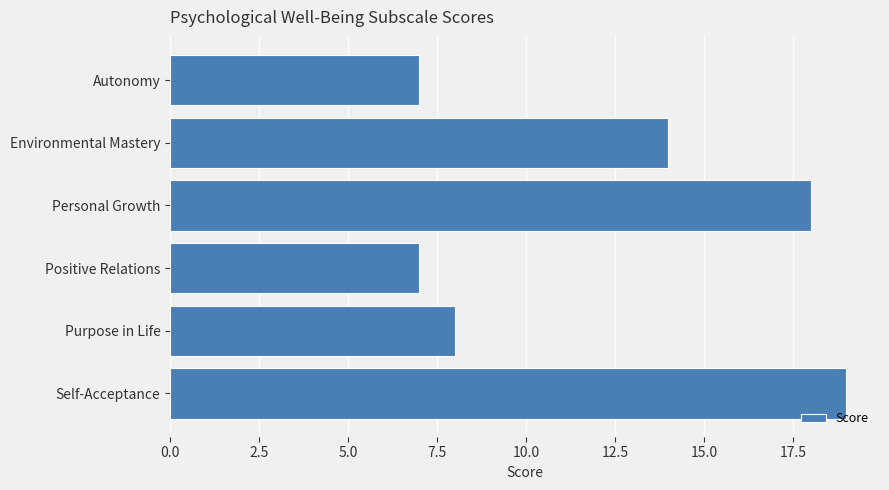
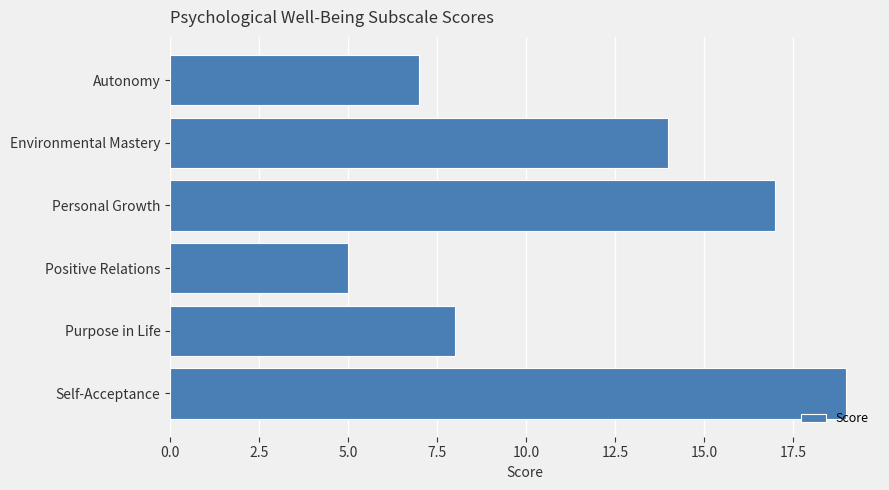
  {
    "Autonomy": 7,
    "Environmental Mastery": 14,
-   "Personal Growth": 18,
-   "Positive Relations": 7,
+   "Personal Growth": 17,
+   "Positive Relations": 5,
    "Purpose in Life": 8,
    "Self-Acceptance": 19
  }
